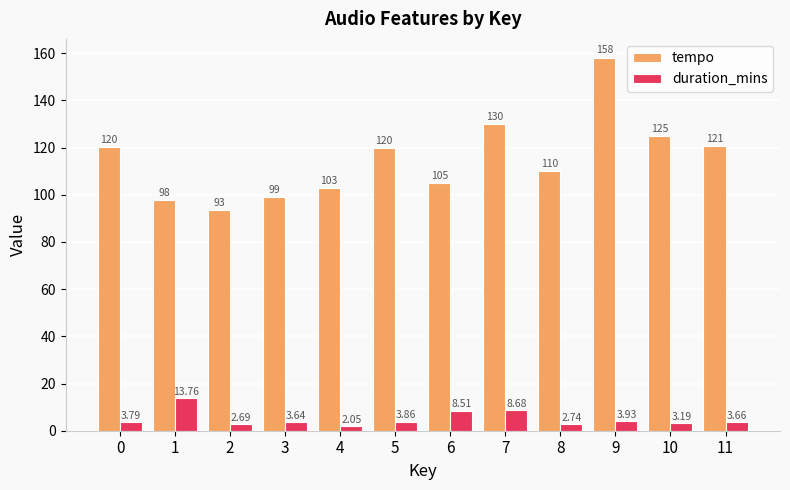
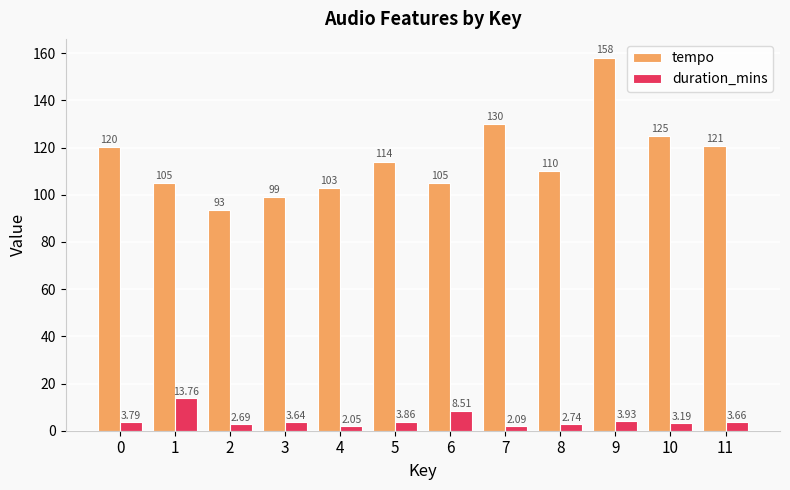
  {
    "tempo": {
      "0": 120,
-     "1": 98,
+     "1": 105,
      "2": 93,
      "3": 99,
      "4": 103,
-     "5": 120,
+     "5": 114,
      "6": 105,
      "7": 130,
      "8": 110,
      "9": 158,
      "10": 125,
      "11": 121
    },
    "duration_mins": {
      "0": 3.79,
      "1": 13.76,
      "2": 2.69,
      "3": 3.64,
      "4": 2.05,
      "5": 3.86,
      "6": 8.51,
-     "7": 8.68,
+     "7": 2.09,
      "8": 2.74,
      "9": 3.93,
      "10": 3.19,
      "11": 3.66
    }
  }
